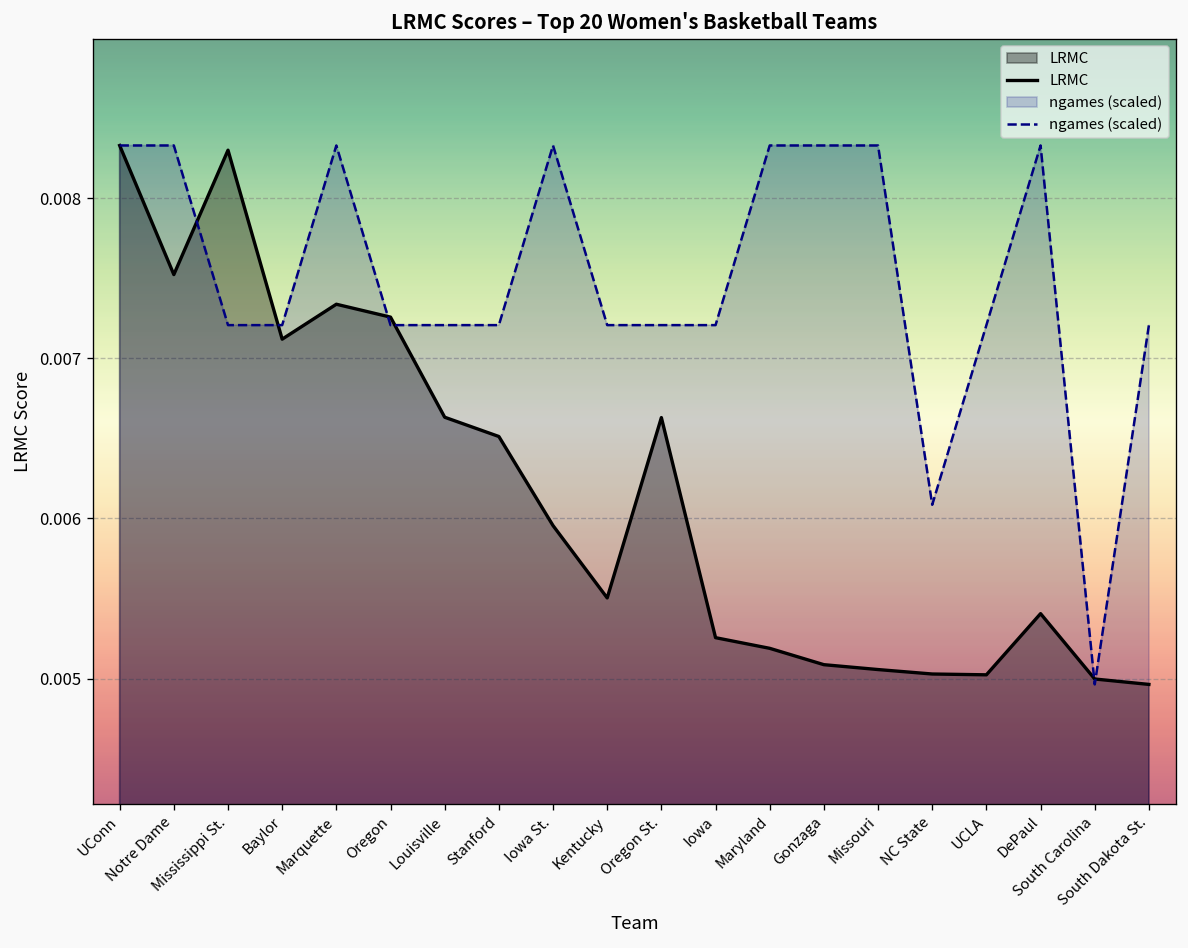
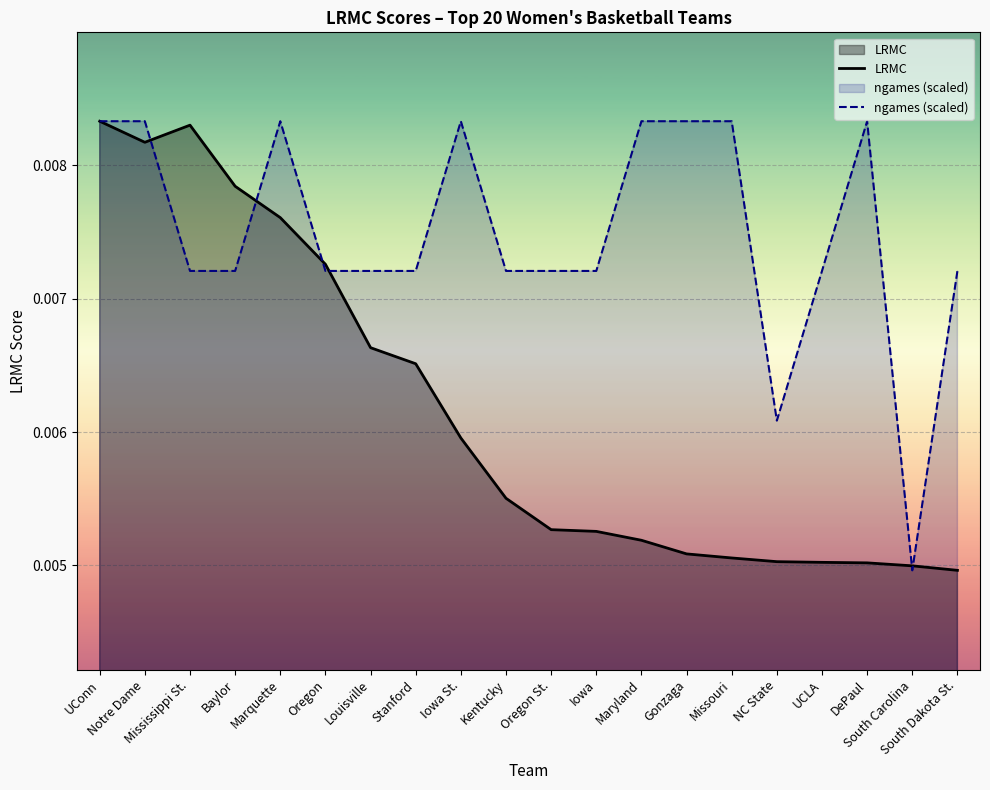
  {
    "LRMC": {
-     "Notre Dame": 0.00752,
+     "Notre Dame": 0.00817,
      "Mississippi St.": 0.00830,
-     "Baylor": 0.00712,
-     "Marquette": 0.00734,
+     "Baylor": 0.00784,
+     "Marquette": 0.00761,
      "Oregon": 0.00726,
      "Louisville": 0.00663,
      "Stanford": 0.00651,
      "Iowa St.": 0.00596,
      "Kentucky": 0.00550,
-     "Oregon St.": 0.00663,
+     "Oregon St.": 0.00527,
      "Iowa": 0.00526,
      "Maryland": 0.00519,
      "Gonzaga": 0.00509,
      "Missouri": 0.00506,
      "NC State": 0.00503,
      "UCLA": 0.00502,
-     "DePaul": 0.00541,
+     "DePaul": 0.00502,
      "South Carolina": 0.00500,
      "South Dakota St.": 0.00496
    },
    "ngames (scaled)": {
      "Notre Dame": 0.00833,
      "Mississippi St.": 0.00721,
      "Baylor": 0.00721,
      "Marquette": 0.00833,
      "Oregon": 0.00721,
      "Louisville": 0.00721,
      "Stanford": 0.00721,
      "Iowa St.": 0.00833,
      "Kentucky": 0.00721,
      "Oregon St.": 0.00721,
      "Iowa": 0.00721,
      "Maryland": 0.00833,
      "Gonzaga": 0.00833,
      "Missouri": 0.00833,
      "NC State": 0.00609,
      "UCLA": 0.00721,
      "DePaul": 0.00833,
      "South Carolina": 0.00496,
      "South Dakota St.": 0.00721
    }
  }
